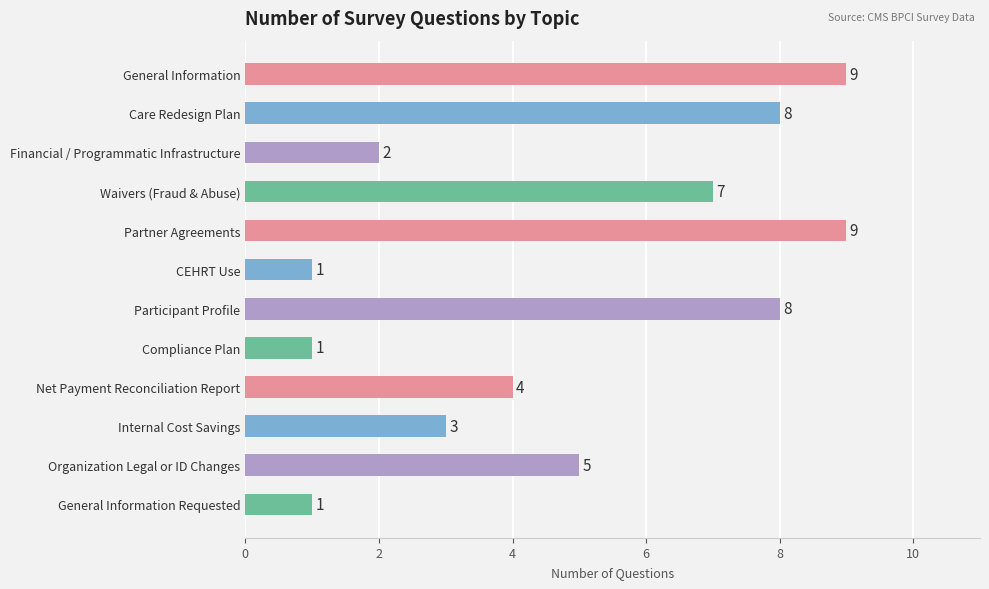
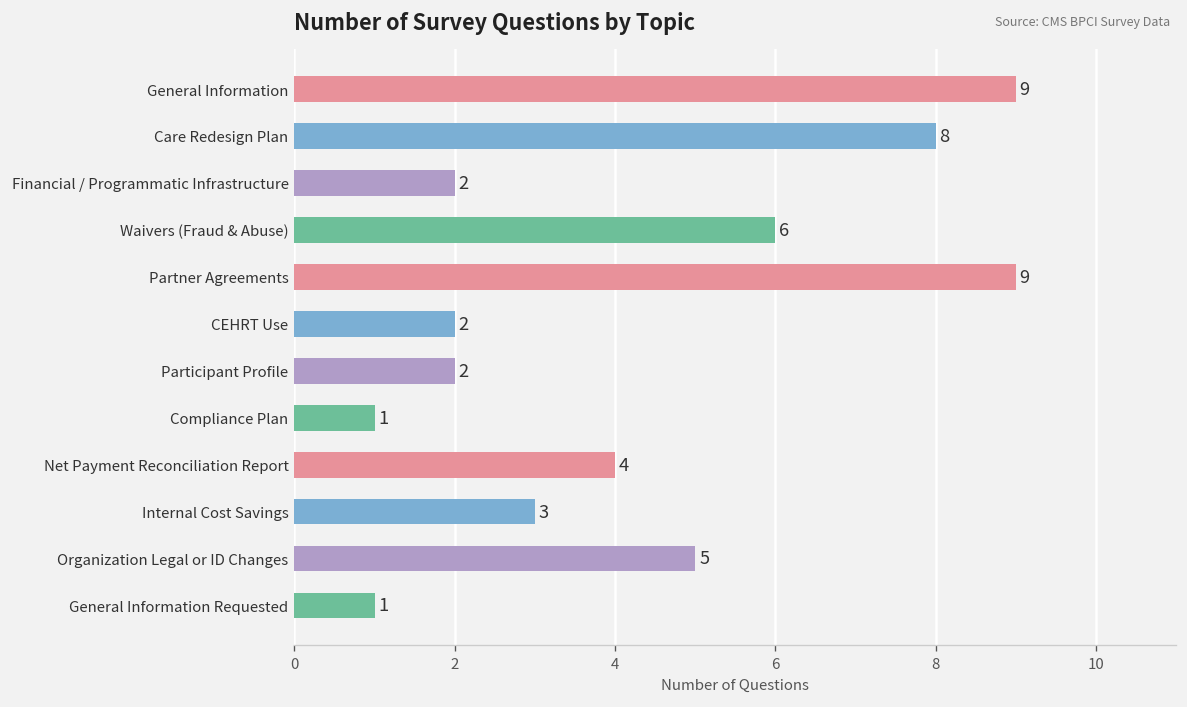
  {
    "General Information": 9,
    "Care Redesign Plan": 8,
    "Financial / Programmatic Infrastructure": 2,
-   "Waivers (Fraud & Abuse)": 7,
+   "Waivers (Fraud & Abuse)": 6,
    "Partner Agreements": 9,
-   "CEHRT Use": 1,
-   "Participant Profile": 8,
+   "CEHRT Use": 2,
+   "Participant Profile": 2,
    "Compliance Plan": 1,
    "Net Payment Reconciliation Report": 4,
    "Internal Cost Savings": 3,
    "Organization Legal or ID Changes": 5,
    "General Information Requested": 1
  }
